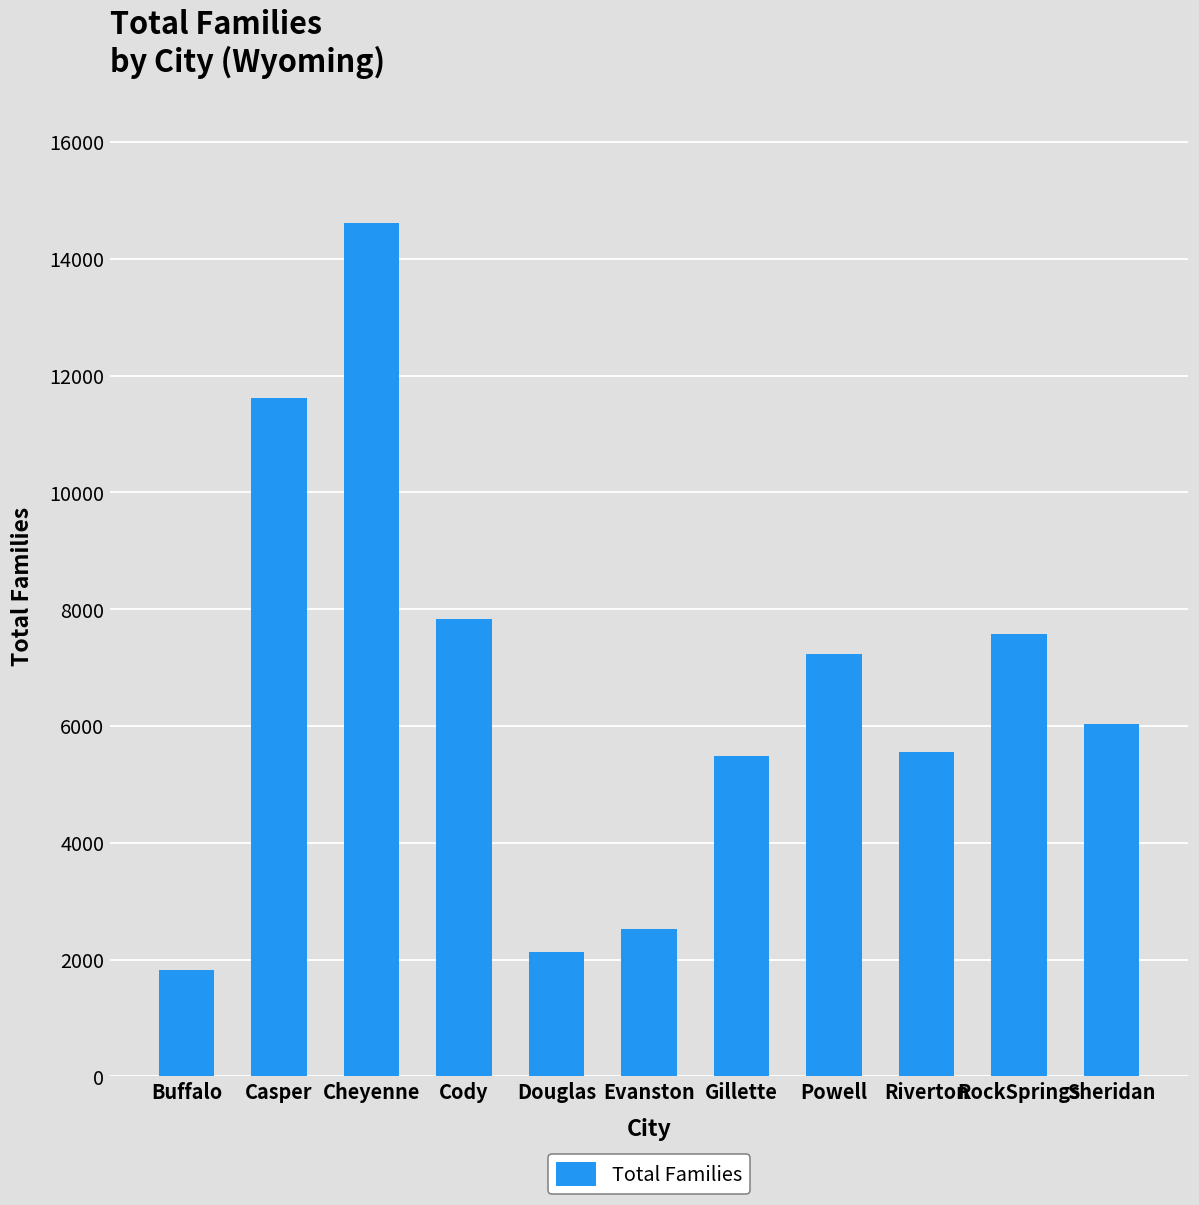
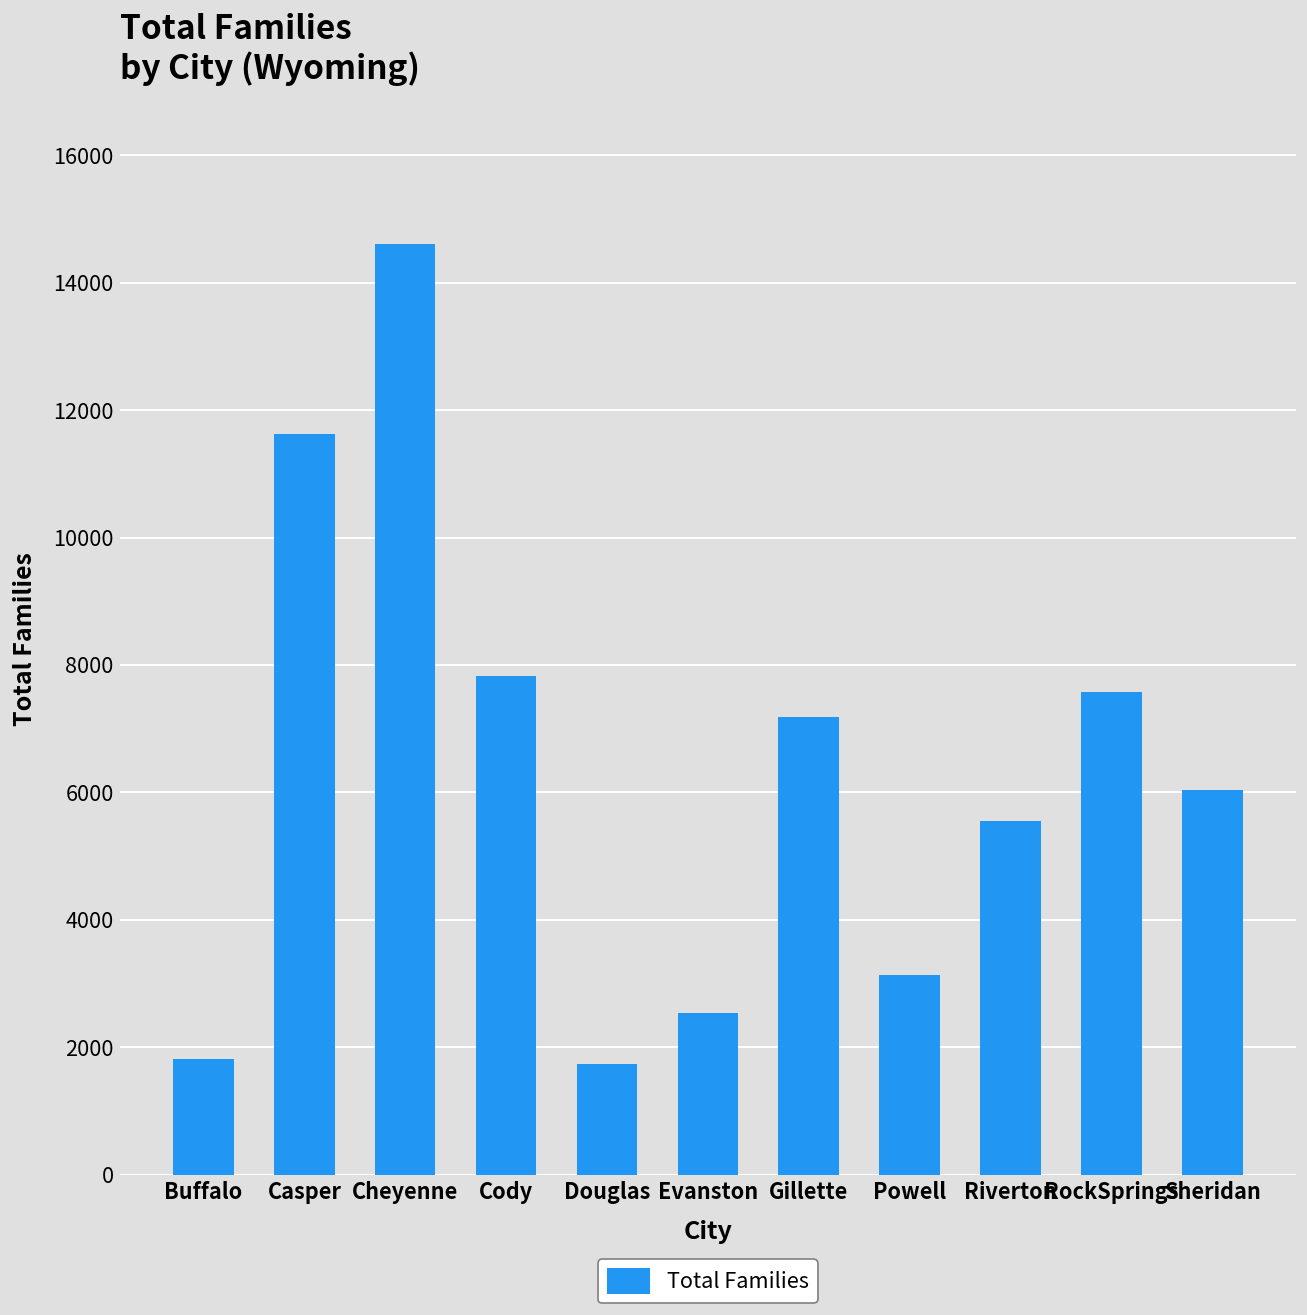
  {
    "Buffalo": 1800,
    "Casper": 11600,
    "Cheyenne": 14600,
    "Cody": 7800,
-   "Douglas": 2100,
+   "Douglas": 1700,
    "Evanston": 2500,
-   "Gillette": 5500,
-   "Powell": 7200,
+   "Gillette": 7200,
+   "Powell": 3100,
    "Riverton": 5600,
    "RockSprings": 7600
  }
